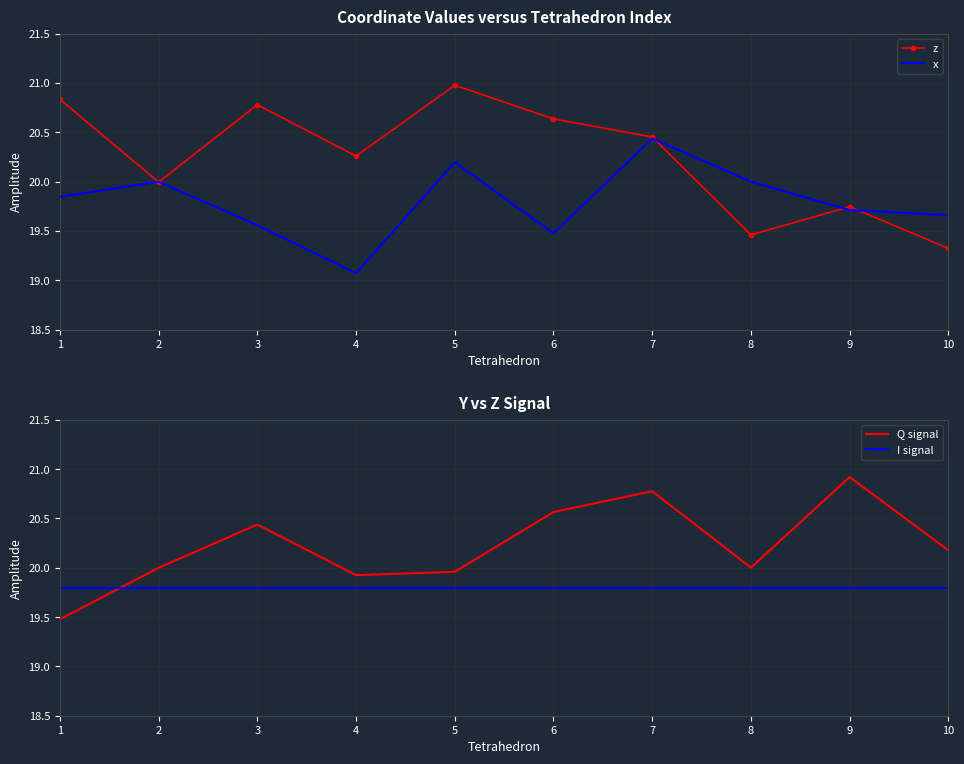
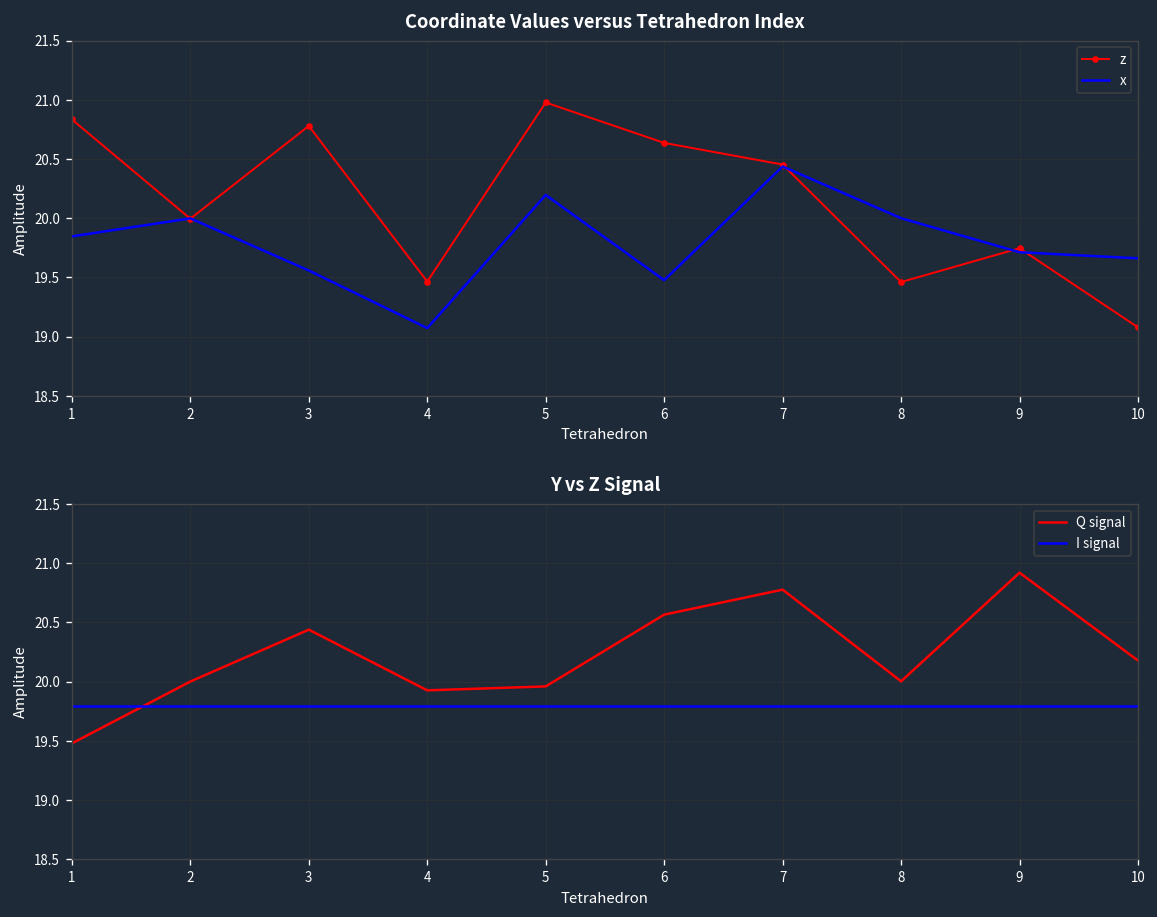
  {
    "Coordinate Values versus Tetrahedron Index": {
      "z": {
        "1": 20.8,
        "3": 20.8,
-       "4": 20.3,
+       "4": 19.5,
        "5": 21.0,
        "6": 20.6,
        "8": 19.5,
        "9": 19.7,
-       "10": 19.3
+       "10": 19.1
      },
      "x": {
        "1": 19.8,
        "3": 19.6,
        "4": 19.1,
        "5": 20.2,
        "6": 19.5,
        "8": 20.0,
        "9": 19.7,
        "10": 19.7
      }
    },
    "Y vs Z Signal": {
      "Q signal": {
        "1": 19.5,
        "2": 20.0,
        "3": 20.4,
        "4": 19.9,
        "5": 20.0,
        "6": 20.6,
        "7": 20.8,
        "8": 20.0,
        "9": 20.9,
        "10": 20.2
      },
      "I signal": {
        "1": 19.8,
        "2": 19.8,
        "3": 19.8,
        "4": 19.8,
        "5": 19.8,
        "6": 19.8,
        "7": 19.8,
        "8": 19.8,
        "9": 19.8,
        "10": 19.8
      }
    }
  }
